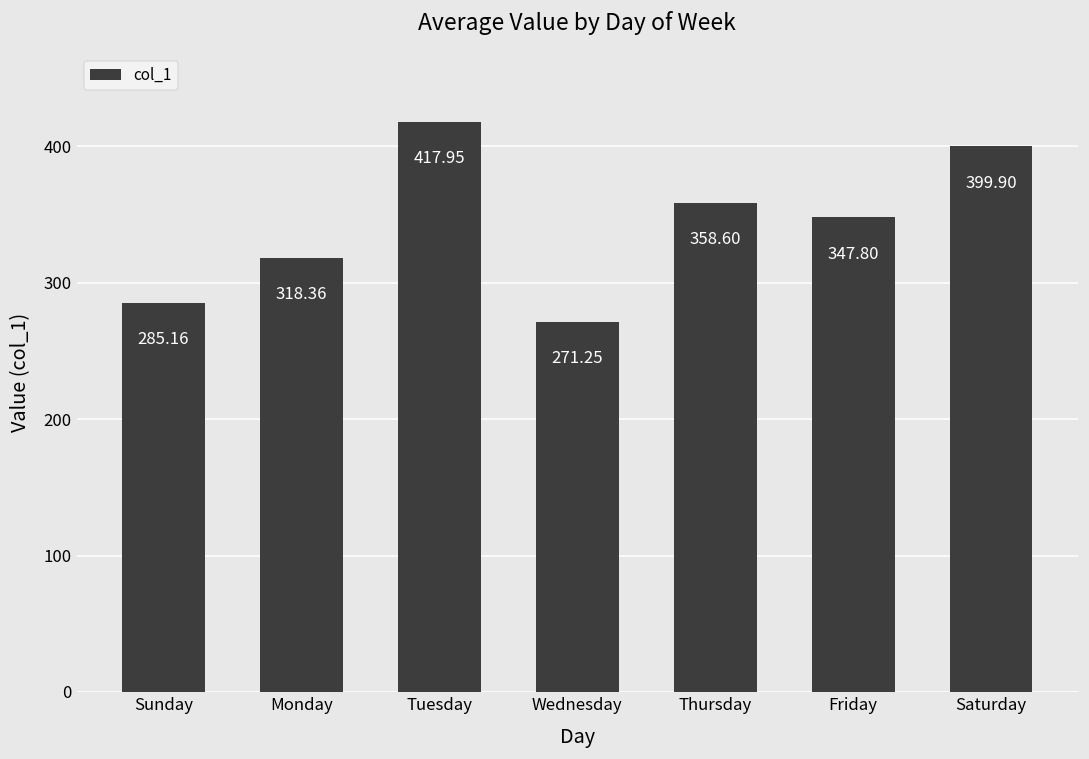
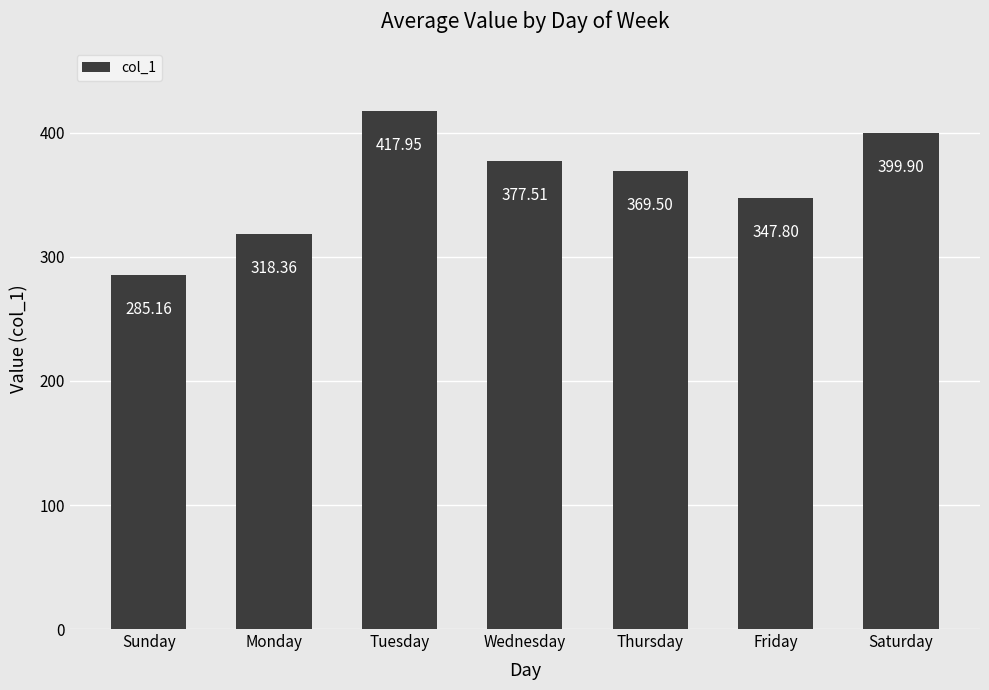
  {
    "Sunday": 285.16,
    "Monday": 318.36,
    "Tuesday": 417.95,
-   "Wednesday": 271.25,
-   "Thursday": 358.60,
+   "Wednesday": 377.51,
+   "Thursday": 369.50,
    "Friday": 347.80,
    "Saturday": 399.90
  }
